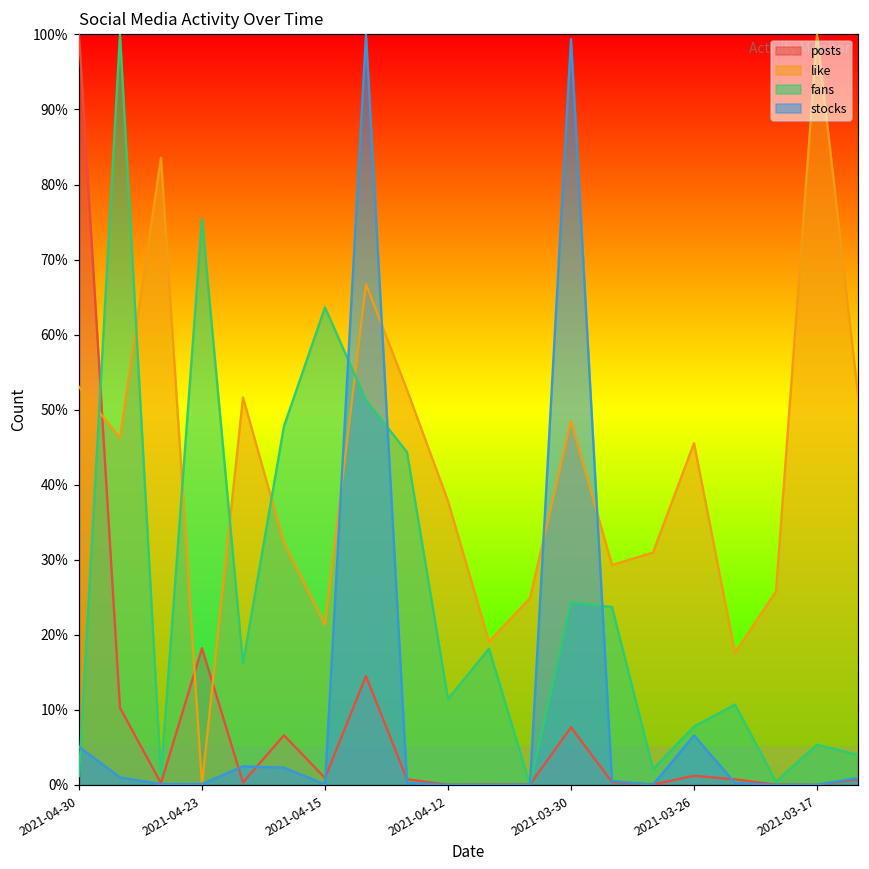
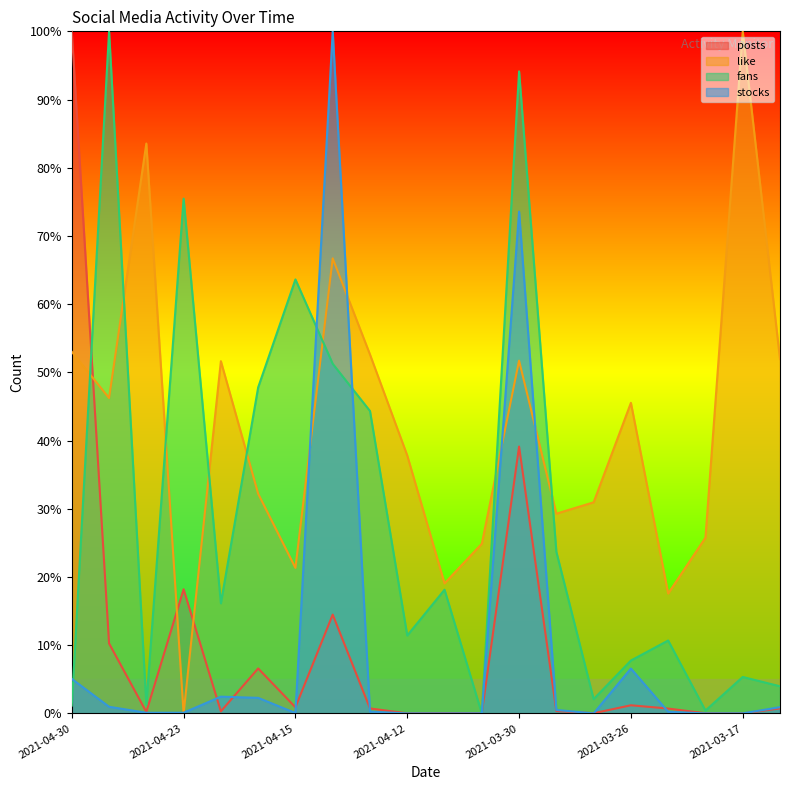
  {
    "posts": {
      "2021-04-30": "100%",
      "2021-04-23": "18%",
-     "2021-03-30": "8%"
+     "2021-03-30": "39%"
    },
    "like": {
      "2021-04-30": "53%",
      "2021-04-12": "38%",
-     "2021-03-30": "48%"
+     "2021-03-30": "52%"
    },
    "fans": {
      "2021-04-23": "75%",
      "2021-04-12": "11%",
-     "2021-03-30": "24%"
+     "2021-03-30": "94%"
    },
    "stocks": {
      "2021-04-30": "5%",
-     "2021-03-30": "99%"
+     "2021-03-30": "74%"
    }
  }
